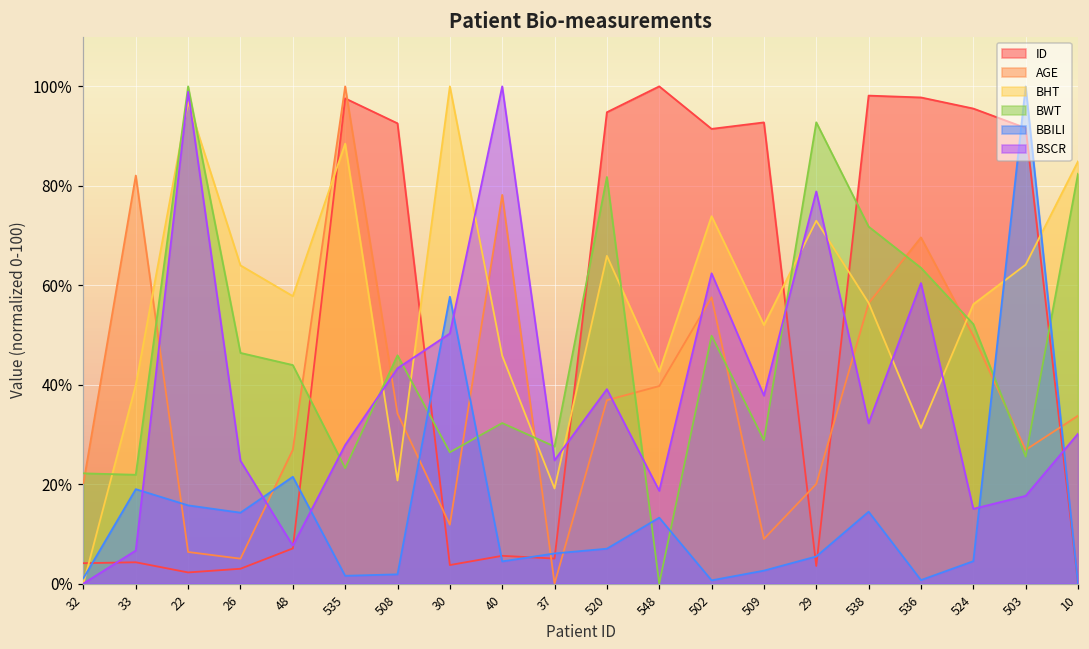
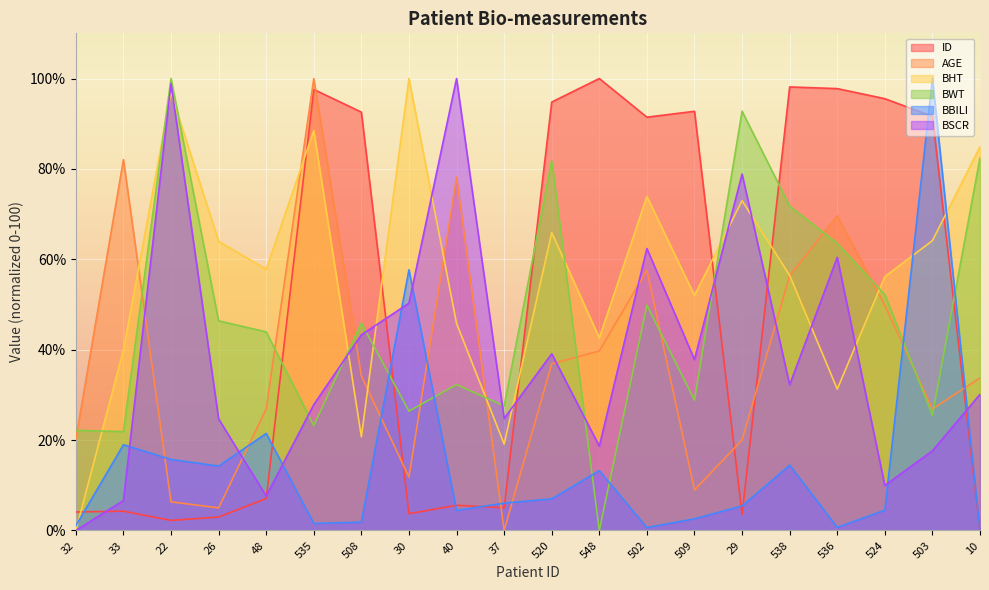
  {
    "BWT": {
      "32": "22%",
      "33": "22%",
      "22": "100%",
      "26": "46%",
      "48": "44%",
      "535": "23%",
      "508": "46%",
      "30": "26%",
      "40": "32%",
      "37": "28%",
      "520": "82%",
      "548": "0%",
      "502": "50%",
      "509": "29%",
      "29": "93%",
      "538": "72%",
      "536": "64%",
      "524": "52%",
      "503": "26%",
      "10": "82%"
    },
    "BBILI": {
      "32": "1%",
      "33": "19%",
      "22": "16%",
      "26": "14%",
      "48": "21%",
      "535": "2%",
      "508": "2%",
      "30": "58%",
      "40": "4%",
      "37": "6%",
      "520": "7%",
      "548": "13%",
      "502": "1%",
      "509": "3%",
      "29": "5%",
      "538": "14%",
      "536": "1%",
      "524": "4%"
    },
    "BSCR": {
      "33": "7%",
      "22": "99%",
      "26": "25%",
      "48": "8%",
      "535": "28%",
      "508": "43%",
      "30": "50%",
      "40": "100%",
      "37": "25%",
      "520": "39%",
      "548": "19%",
      "502": "62%",
      "509": "38%",
      "29": "79%",
      "538": "32%",
      "536": "60%",
-     "524": "15%",
+     "524": "10%",
      "503": "18%",
      "10": "30%"
    }
  }
